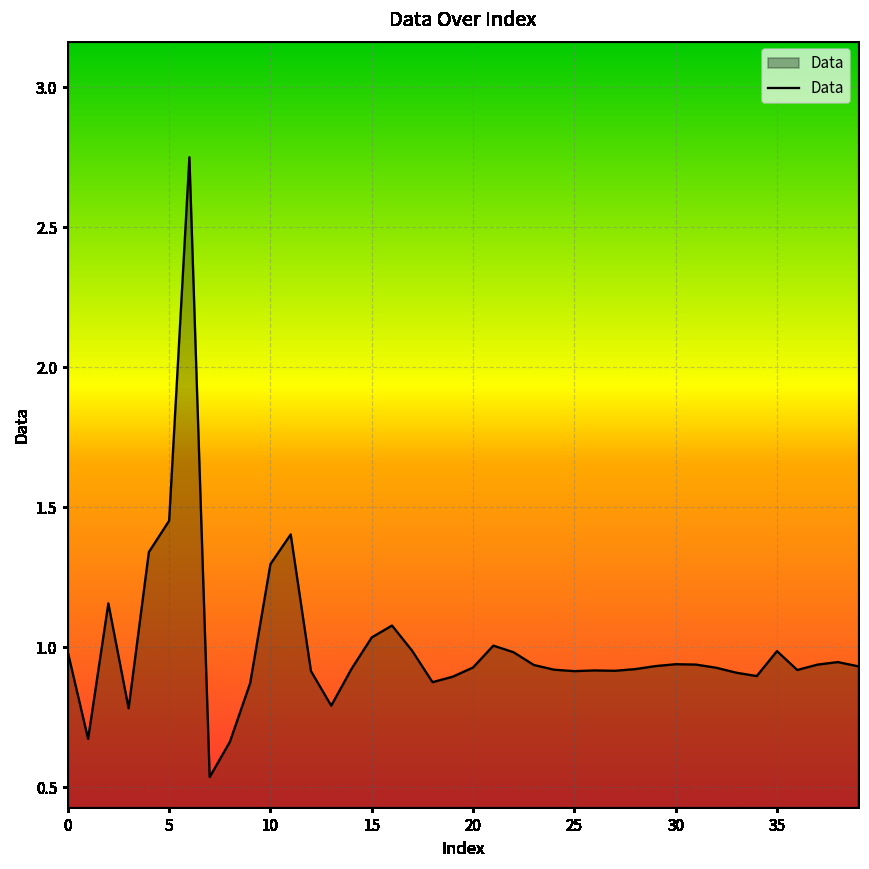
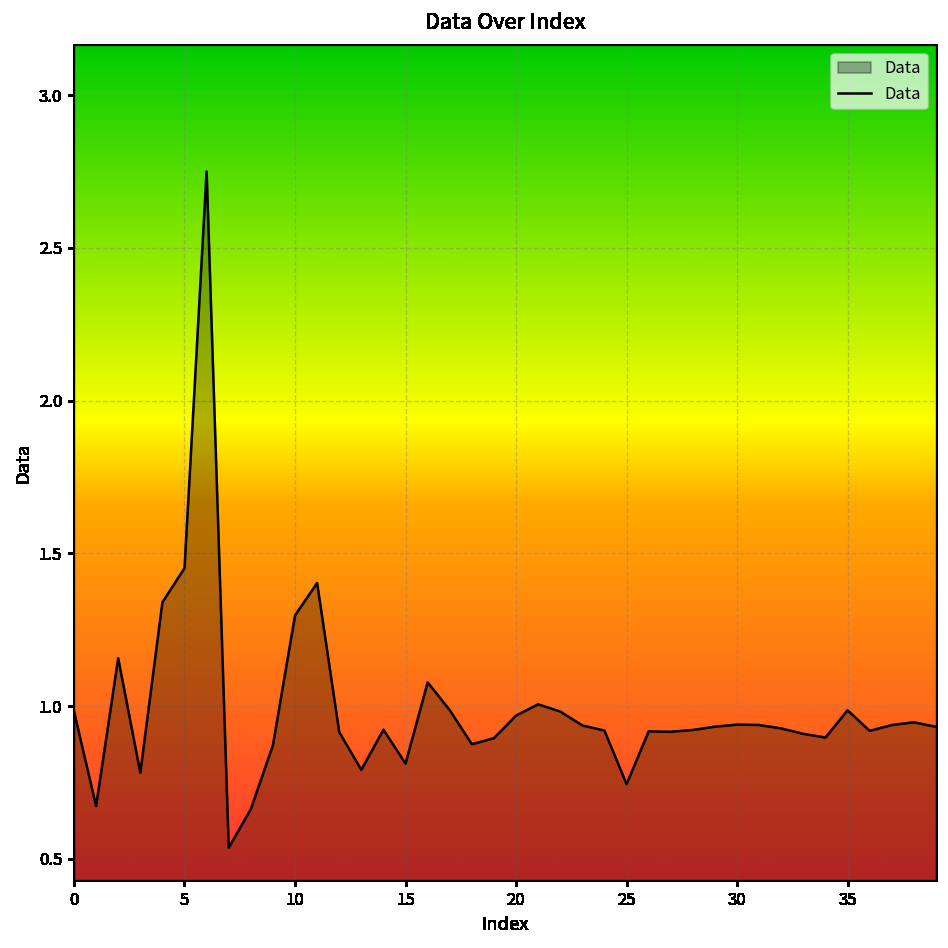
  {
    "0": 0.98,
    "5": 1.45,
    "10": 1.30,
-   "15": 1.04,
-   "20": 0.93,
-   "25": 0.91,
+   "15": 0.81,
+   "20": 0.97,
+   "25": 0.74,
    "30": 0.94,
    "35": 0.99
  }
